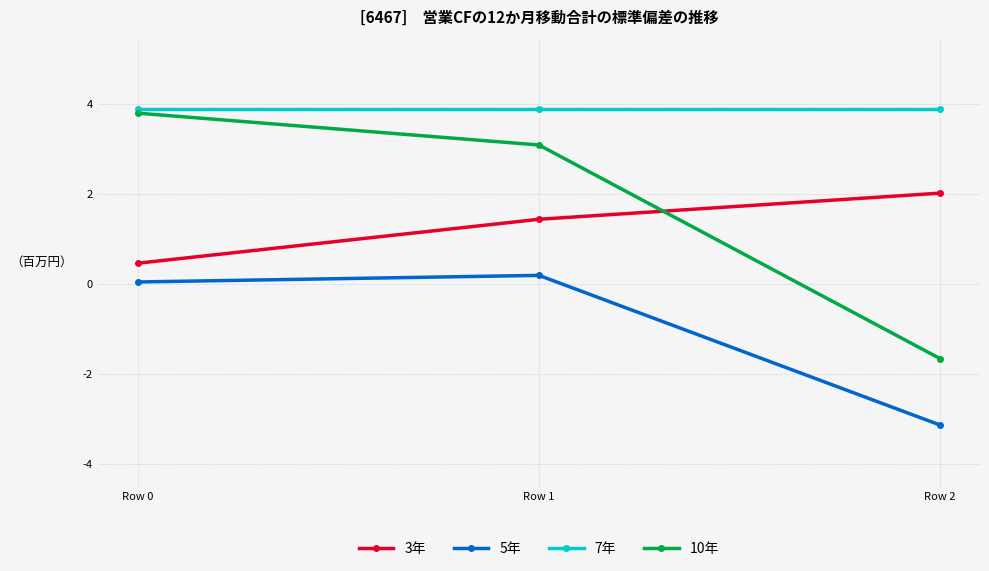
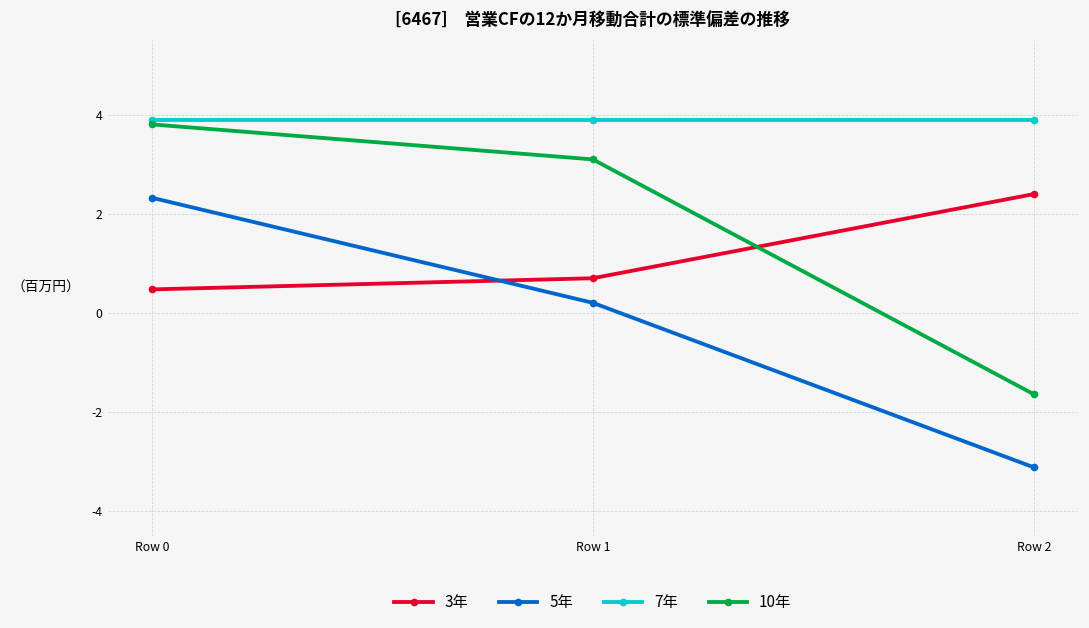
  {
    "3年": {
      "Row 0": 0.5,
-     "Row 1": 1.4,
-     "Row 2": 2.0
+     "Row 1": 0.7,
+     "Row 2": 2.4
    },
    "5年": {
-     "Row 0": 0.1,
+     "Row 0": 2.3,
      "Row 1": 0.2,
      "Row 2": -3.1
    },
    "7年": {
      "Row 0": 3.9,
      "Row 1": 3.9,
      "Row 2": 3.9
    },
    "10年": {
      "Row 0": 3.8,
      "Row 1": 3.1,
      "Row 2": -1.6
    }
  }
